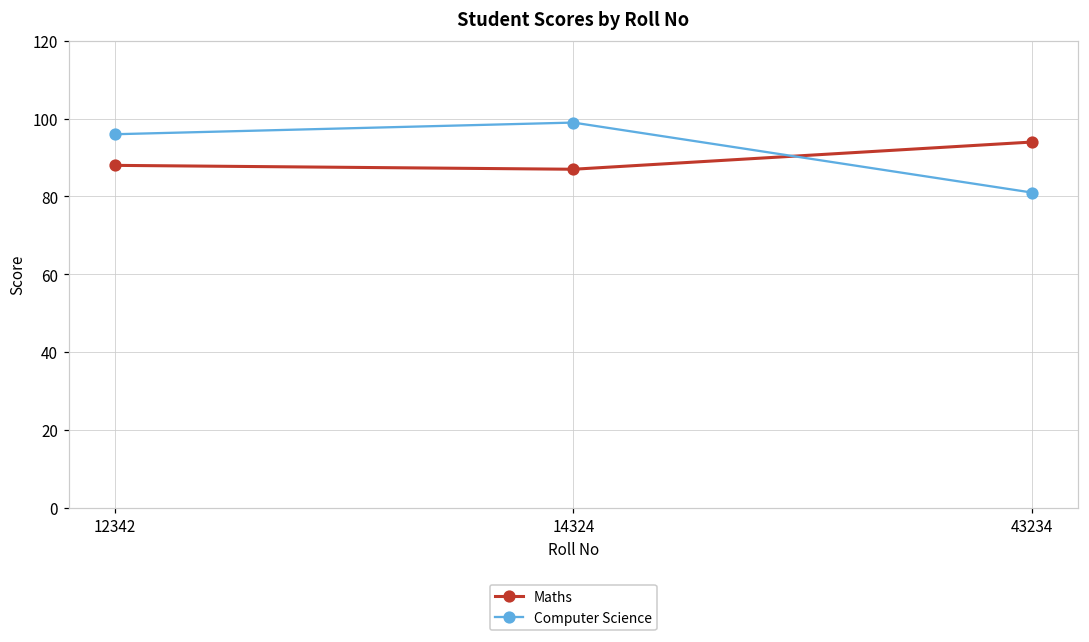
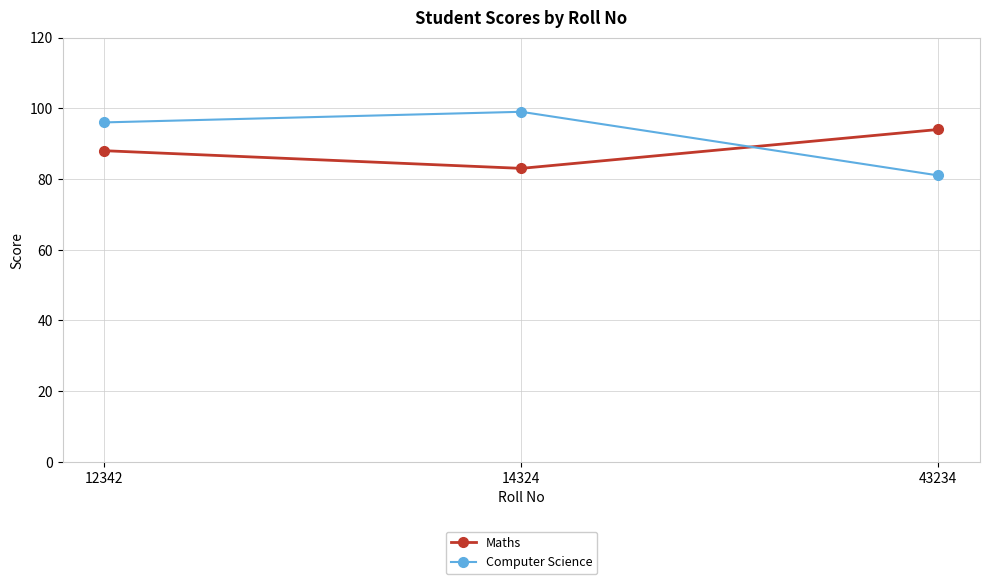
  {
    "Maths": {
      "12342": 88,
-     "14324": 87,
+     "14324": 83,
      "43234": 94
    },
    "Computer Science": {
      "12342": 96,
      "14324": 99,
      "43234": 81
    }
  }
